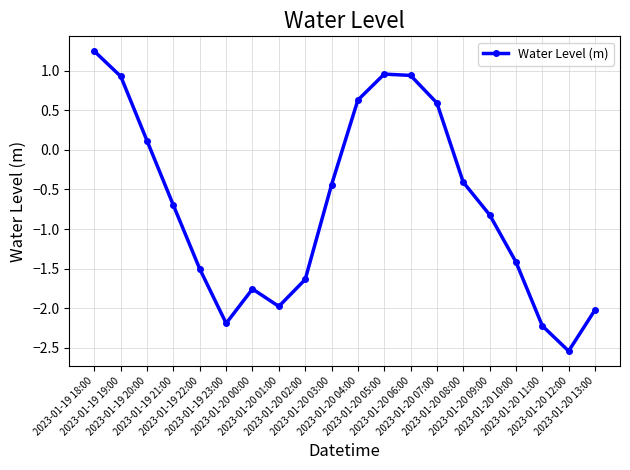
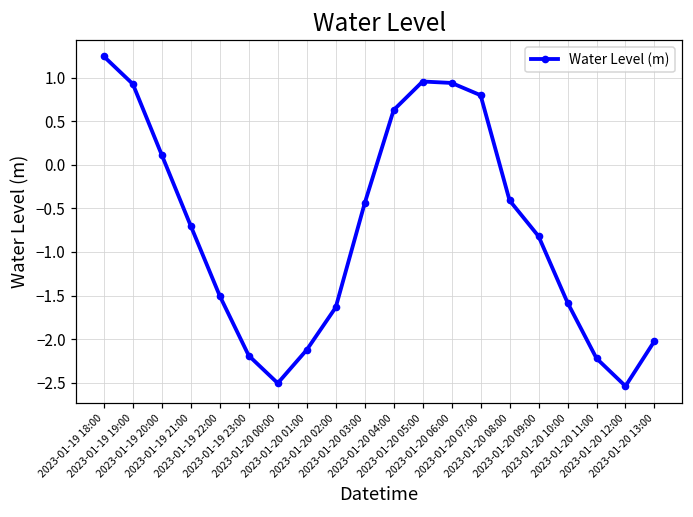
  {
    "2023-01-19 18:00": 1.2,
    "2023-01-19 19:00": 0.9,
    "2023-01-19 20:00": 0.1,
    "2023-01-19 21:00": -0.7,
    "2023-01-19 22:00": -1.5,
    "2023-01-19 23:00": -2.2,
-   "2023-01-20 00:00": -1.8,
-   "2023-01-20 01:00": -2.0,
+   "2023-01-20 00:00": -2.5,
+   "2023-01-20 01:00": -2.1,
    "2023-01-20 02:00": -1.6,
    "2023-01-20 03:00": -0.4,
    "2023-01-20 04:00": 0.6,
    "2023-01-20 05:00": 1.0,
    "2023-01-20 06:00": 0.9,
-   "2023-01-20 07:00": 0.6,
+   "2023-01-20 07:00": 0.8,
    "2023-01-20 08:00": -0.4,
    "2023-01-20 09:00": -0.8,
-   "2023-01-20 10:00": -1.4,
+   "2023-01-20 10:00": -1.6,
    "2023-01-20 11:00": -2.2,
    "2023-01-20 12:00": -2.5,
    "2023-01-20 13:00": -2.0
  }
